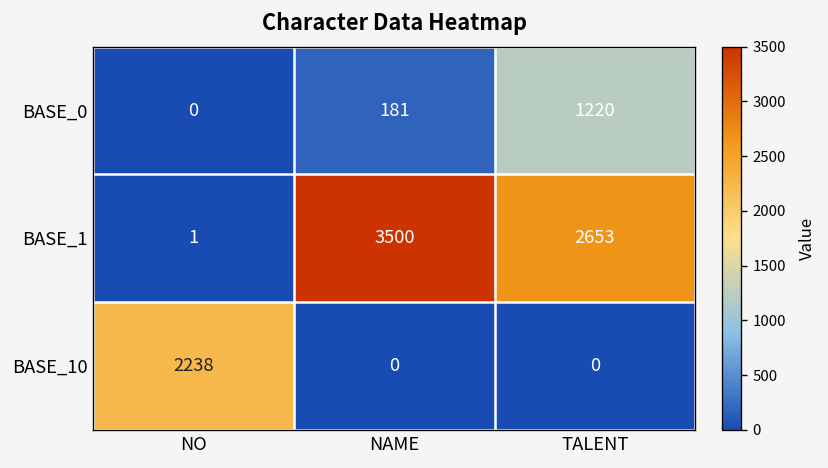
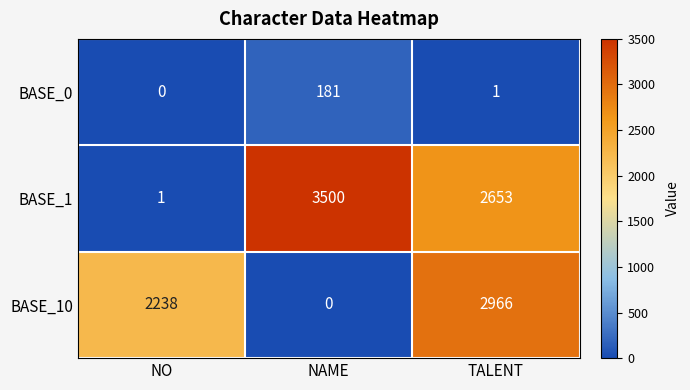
  {
    "BASE_0": {
      "NO": 0,
      "NAME": 181,
-     "TALENT": 1220
+     "TALENT": 1
    },
    "BASE_1": {
      "NO": 1,
      "NAME": 3500,
      "TALENT": 2653
    },
    "BASE_10": {
      "NO": 2238,
      "NAME": 0,
-     "TALENT": 0
+     "TALENT": 2966
    }
  }
